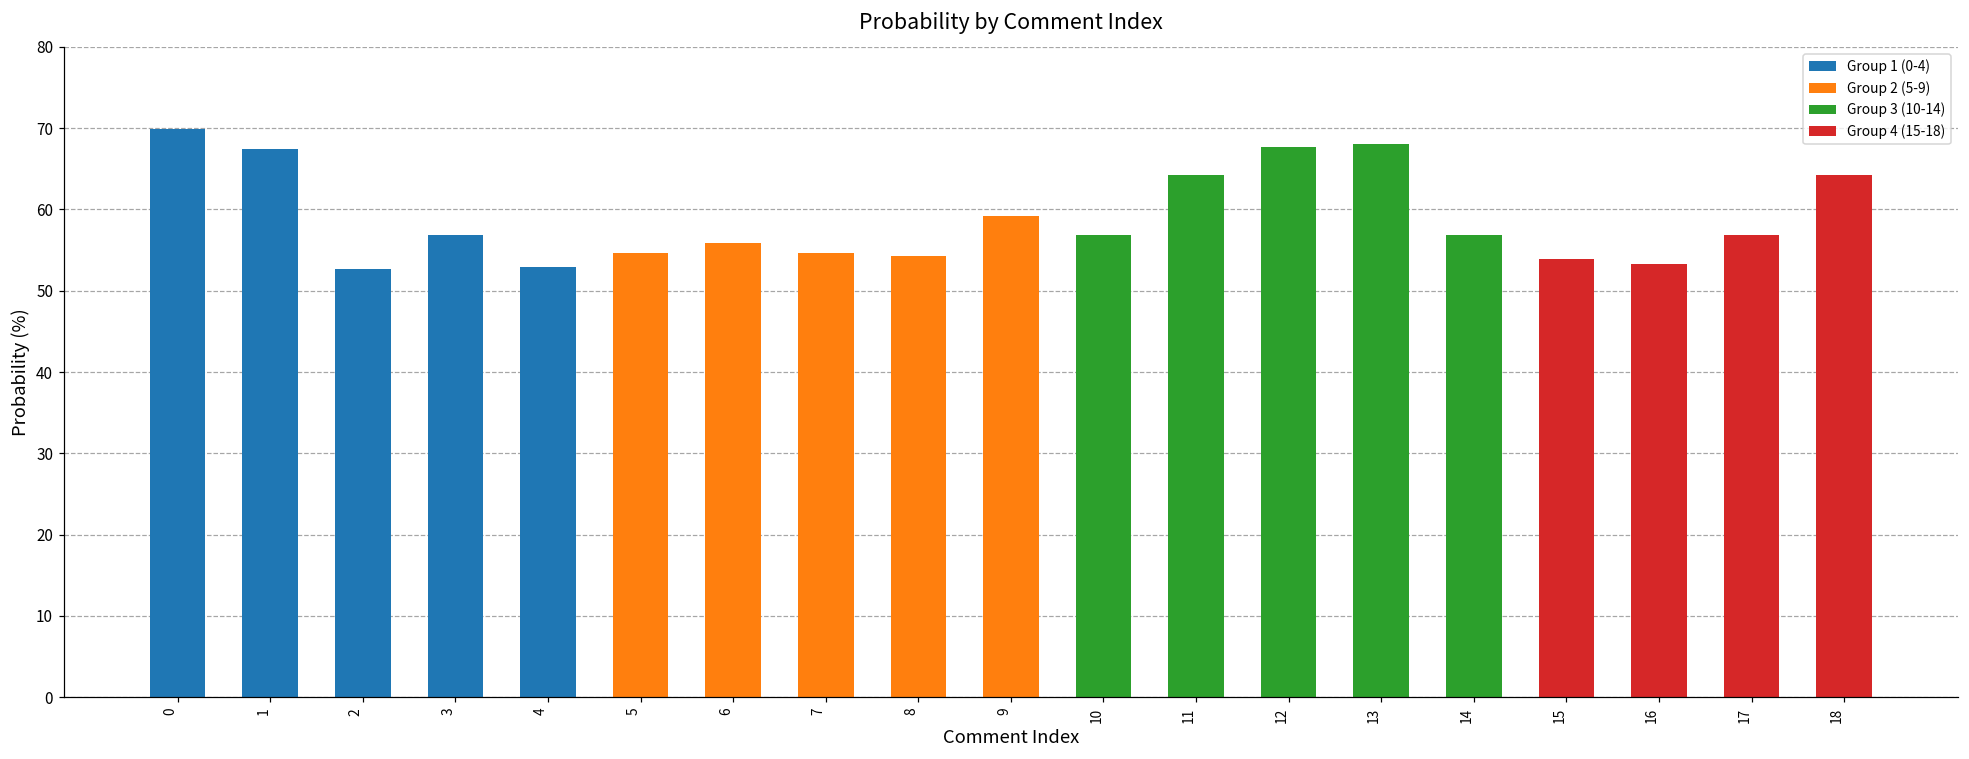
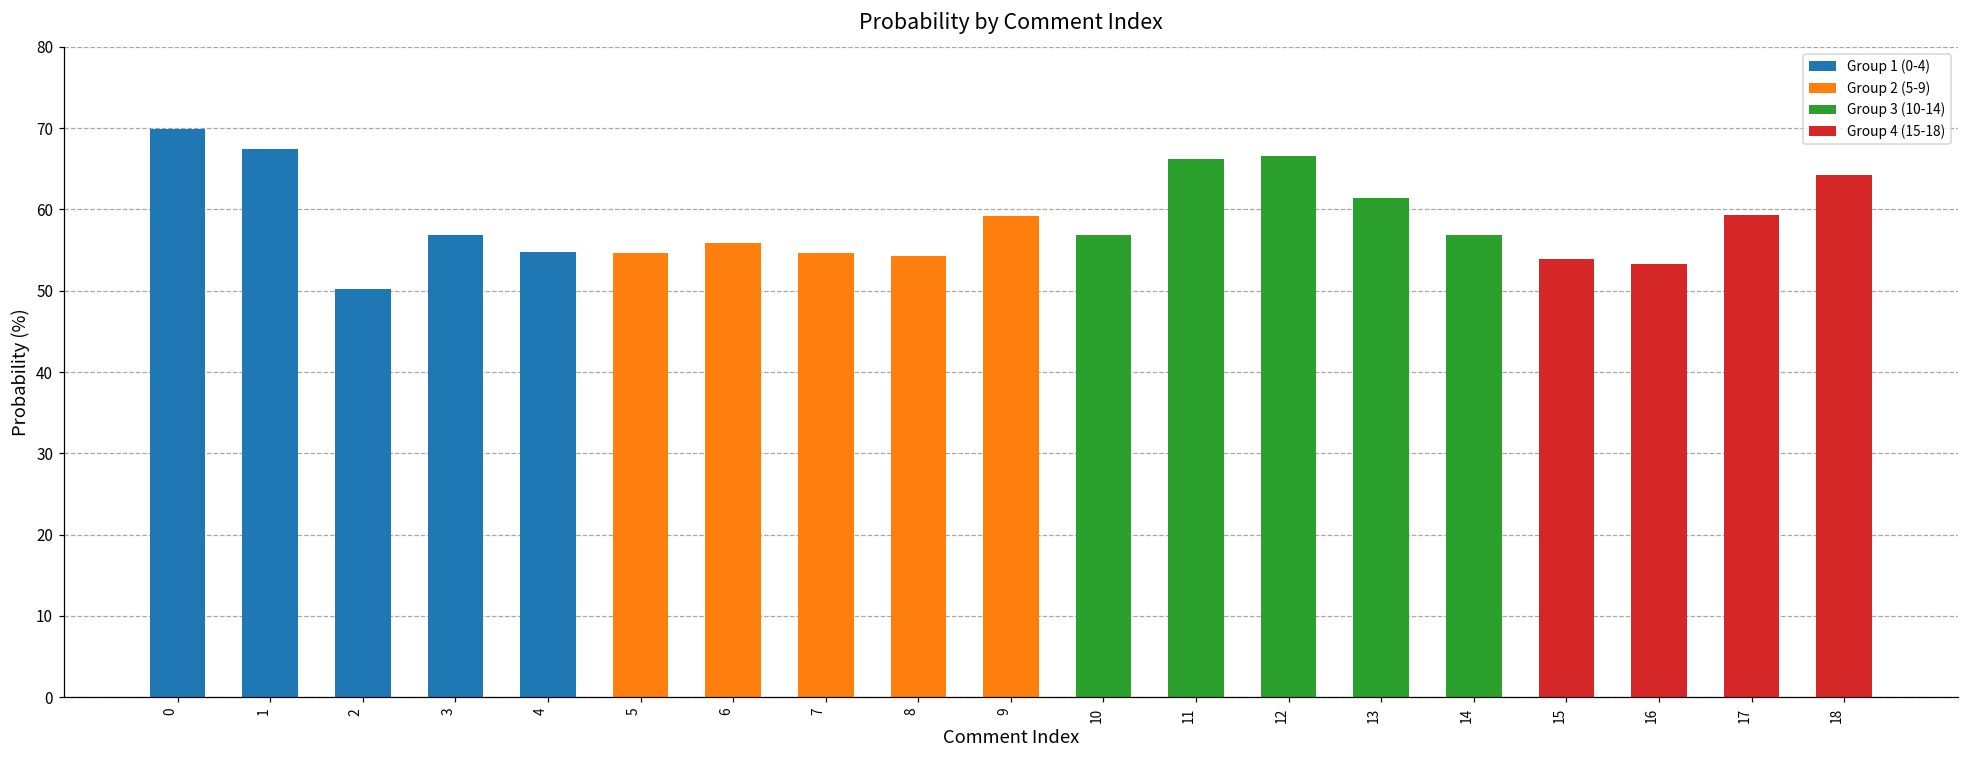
  {
    "0": 70,
    "1": 67,
-   "2": 53,
+   "2": 50,
    "3": 57,
-   "4": 53,
+   "4": 55,
    "5": 55,
    "6": 56,
    "7": 55,
    "8": 54,
    "9": 59,
    "10": 57,
-   "11": 64,
-   "12": 68,
-   "13": 68,
+   "11": 66,
+   "12": 67,
+   "13": 61,
    "14": 57,
    "15": 54,
    "16": 53,
-   "17": 57,
+   "17": 59,
    "18": 64
  }
